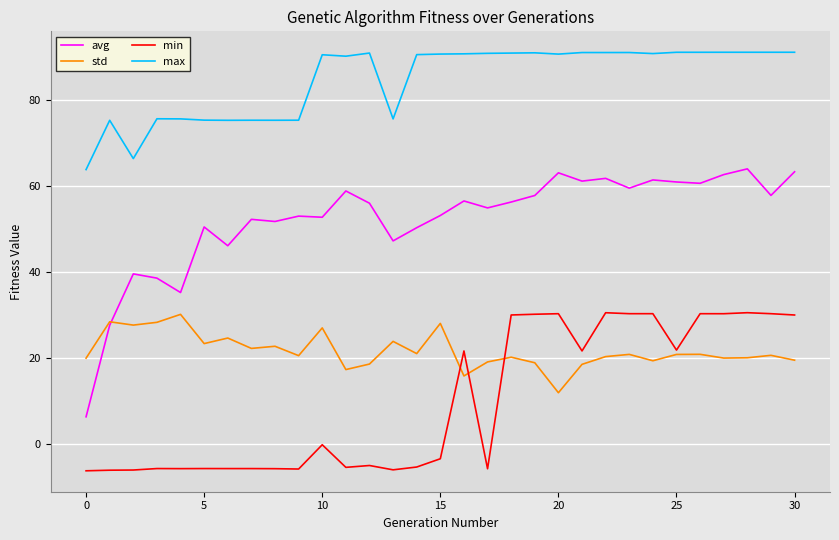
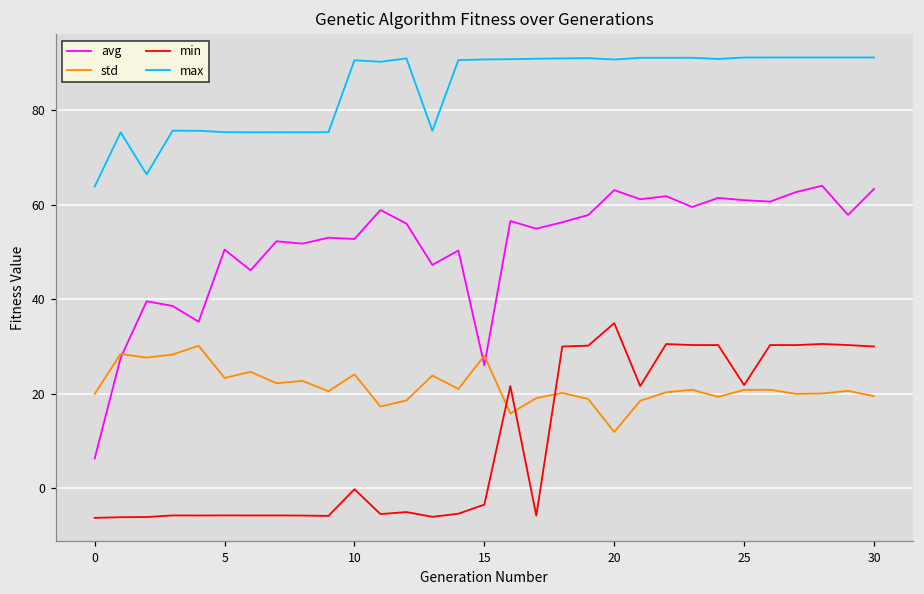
  {
    "avg": {
      "0": 6,
      "5": 50,
      "10": 53,
-     "15": 53,
+     "15": 26,
      "20": 63,
      "25": 61,
      "30": 63
    },
    "std": {
      "0": 20,
      "5": 23,
-     "10": 27,
+     "10": 24,
      "15": 28,
      "20": 12,
      "25": 21,
      "30": 19
    },
    "min": {
      "0": -6,
      "5": -6,
      "10": 0,
      "15": -3,
-     "20": 30,
+     "20": 35,
      "25": 22,
      "30": 30
    },
    "max": {
      "0": 64,
      "5": 75,
      "10": 91,
      "15": 91,
      "20": 91,
      "25": 91,
      "30": 91
    }
  }
